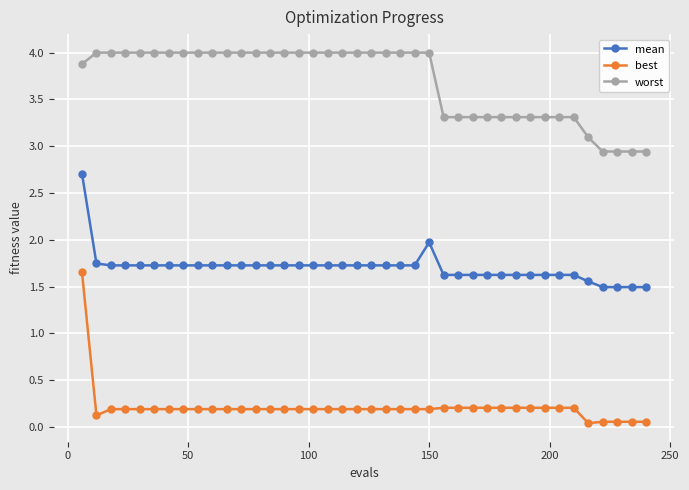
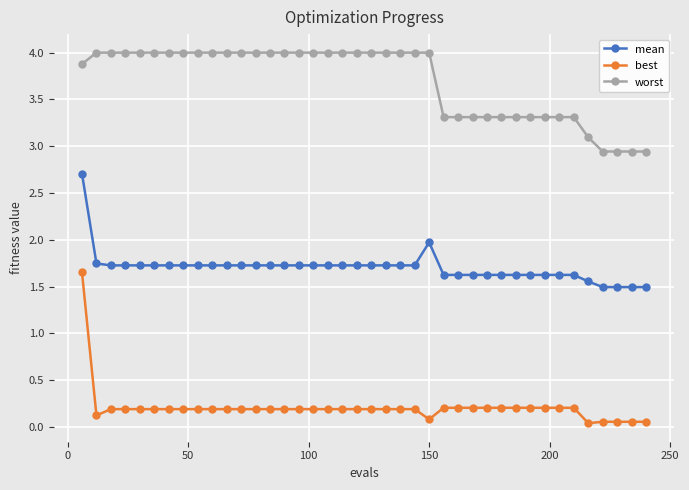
  {
    "mean": {
      "150": 2.0
    },
    "best": {
-     "150": 0.2
+     "150": 0.1
    },
    "worst": {
      "150": 4.0
    }
  }
